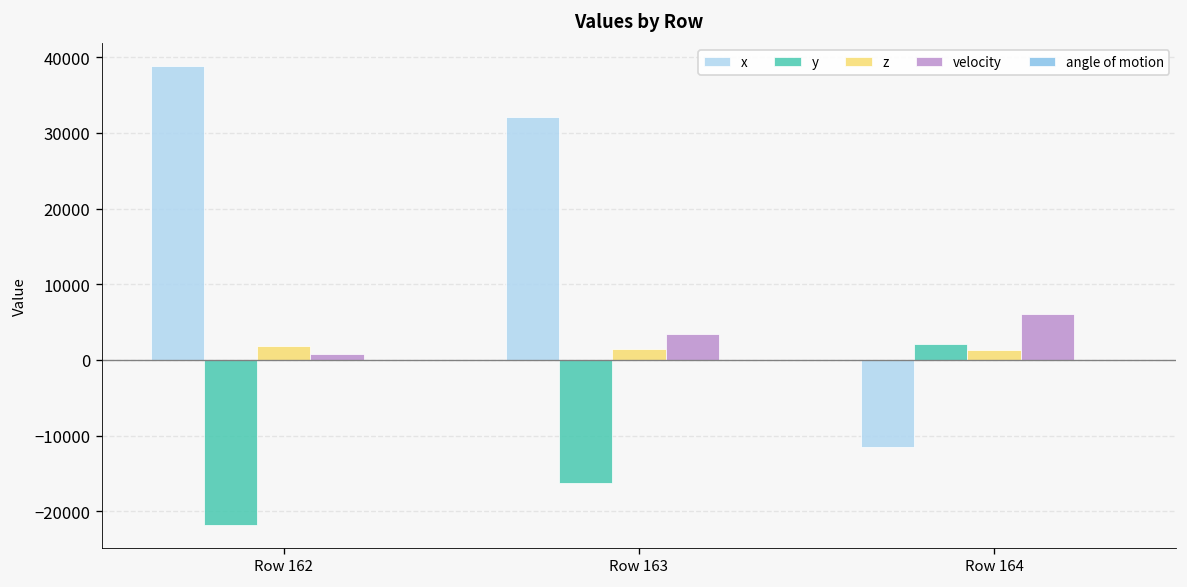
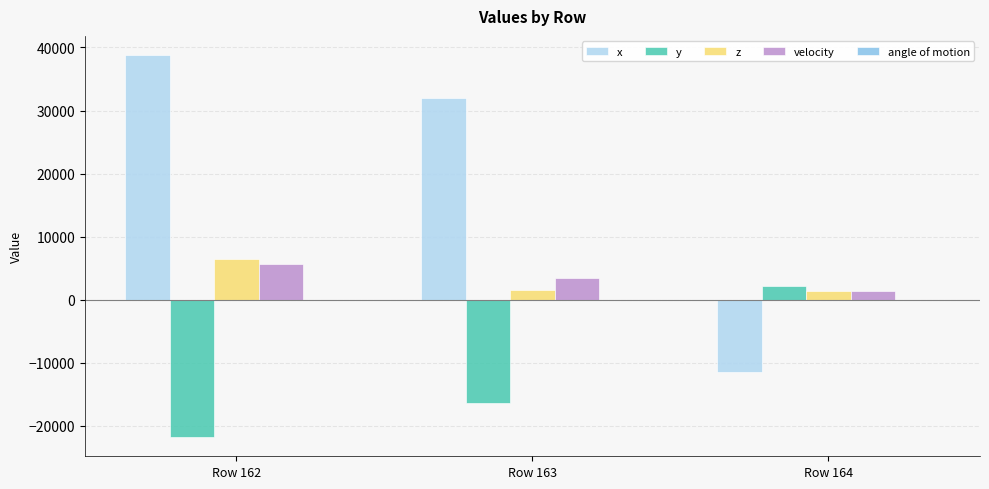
  {
    "y": {
      "Row 162": -22000,
      "Row 163": -16000,
      "Row 164": 2000
    },
    "z": {
-     "Row 162": 2000,
+     "Row 162": 6000,
      "Row 163": 1000,
      "Row 164": 1000
    },
    "velocity": {
-     "Row 162": 1000,
+     "Row 162": 6000,
      "Row 163": 3000,
-     "Row 164": 6000
+     "Row 164": 1000
    }
  }
